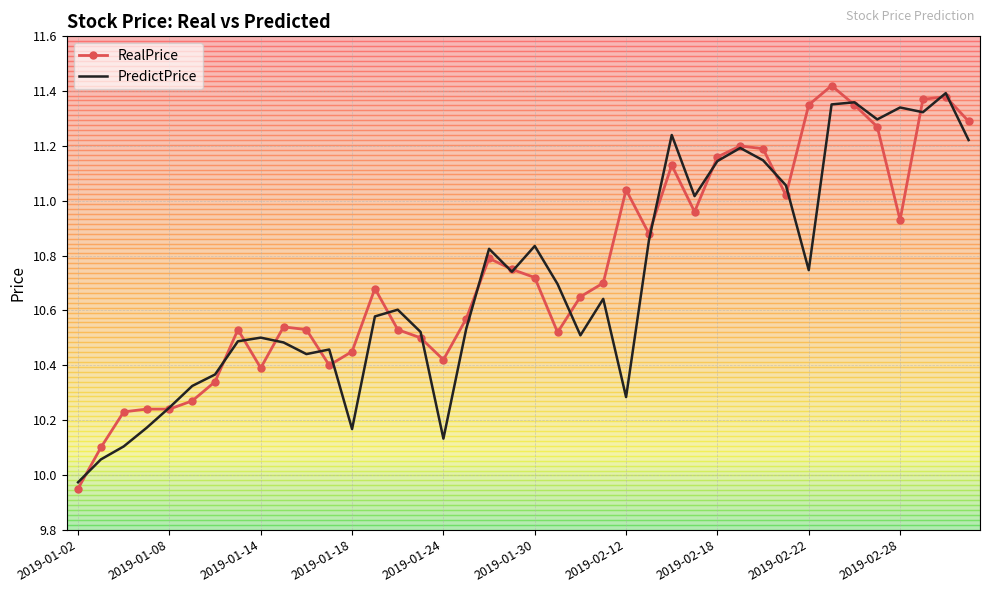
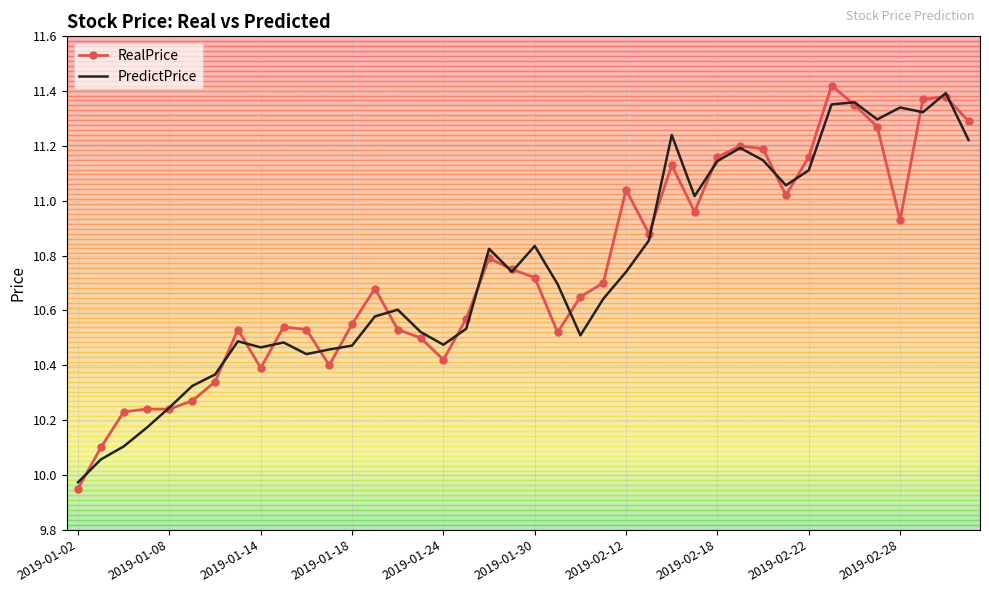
  {
    "RealPrice": {
      "2019-01-02": 9.95,
      "2019-01-14": 10.39,
-     "2019-01-18": 10.45,
+     "2019-01-18": 10.55,
      "2019-01-24": 10.42,
      "2019-01-30": 10.72,
      "2019-02-12": 11.04,
      "2019-02-18": 11.16,
-     "2019-02-22": 11.35,
+     "2019-02-22": 11.16,
      "2019-02-28": 10.93
    },
    "PredictPrice": {
      "2019-01-02": 9.97,
-     "2019-01-14": 10.50,
-     "2019-01-18": 10.17,
-     "2019-01-24": 10.13,
+     "2019-01-14": 10.47,
+     "2019-01-18": 10.47,
+     "2019-01-24": 10.47,
      "2019-01-30": 10.84,
-     "2019-02-12": 10.28,
+     "2019-02-12": 10.74,
      "2019-02-18": 11.14,
-     "2019-02-22": 10.75,
+     "2019-02-22": 11.11,
      "2019-02-28": 11.34
    }
  }
